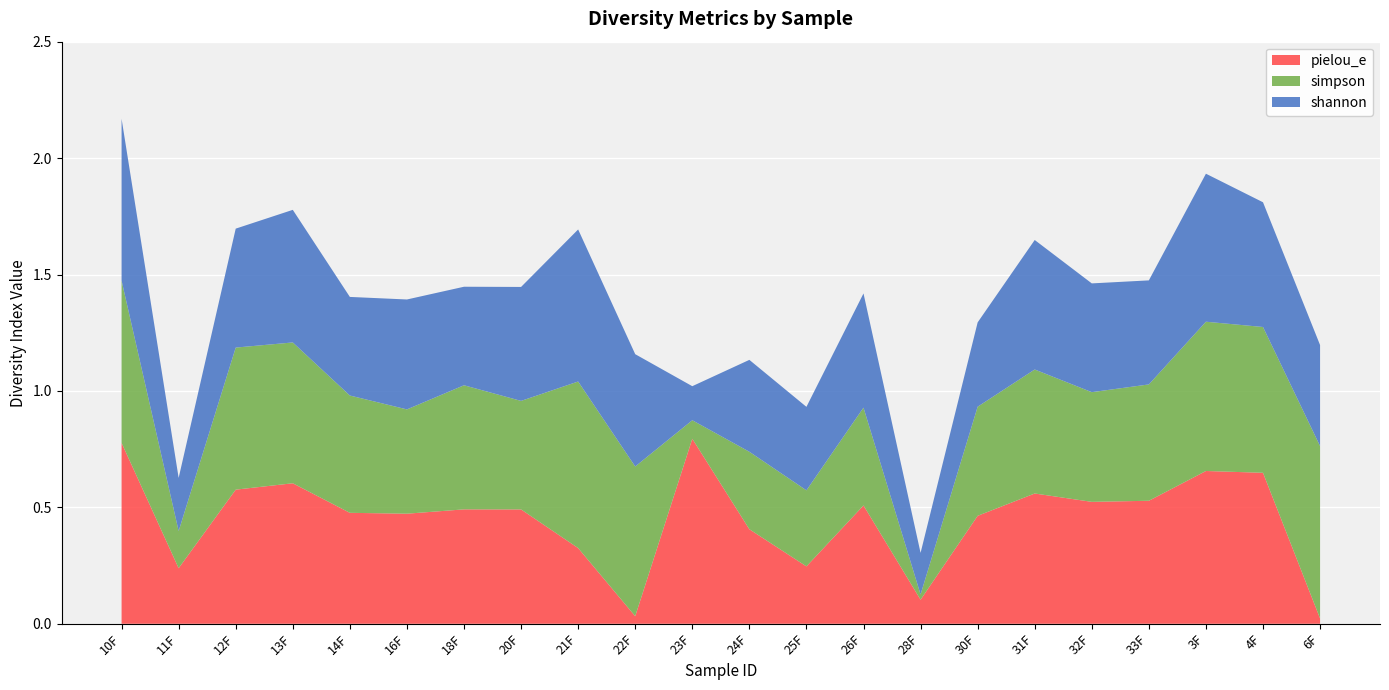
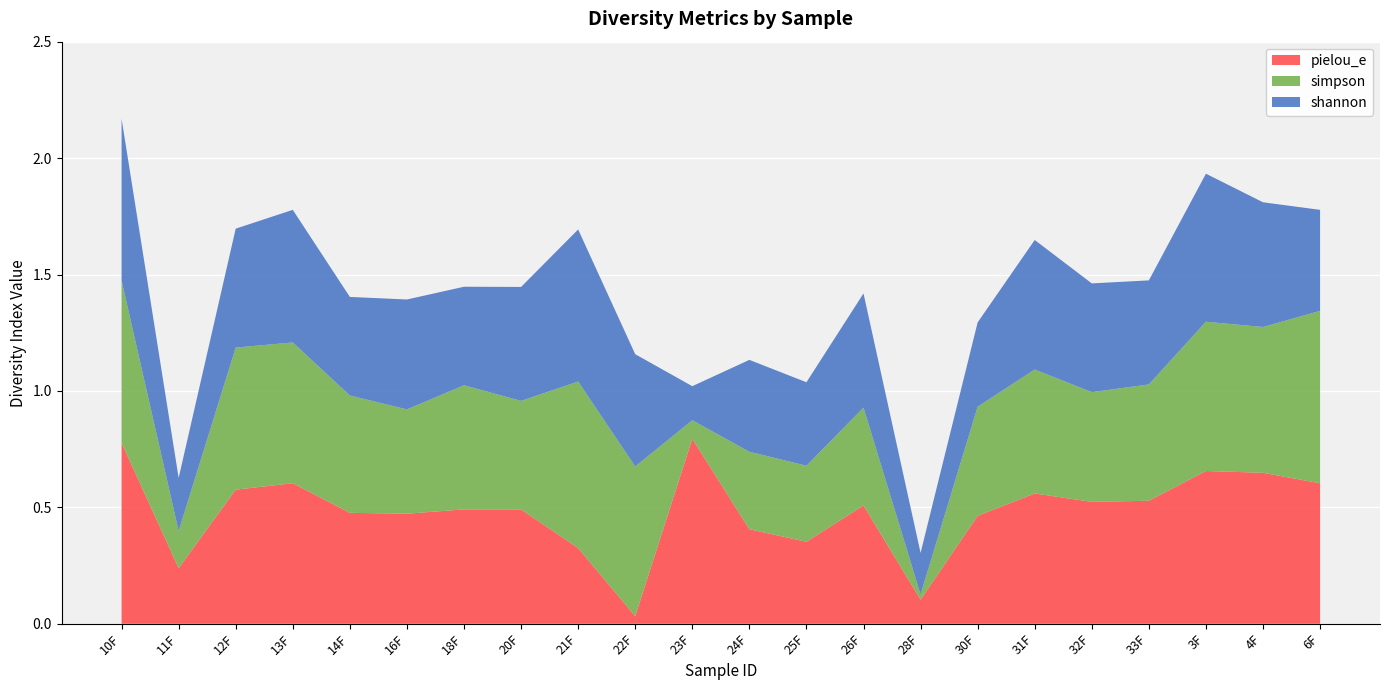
  {
    "pielou_e": {
      "10F": 0.78,
      "11F": 0.24,
      "12F": 0.58,
      "13F": 0.60,
      "14F": 0.48,
      "16F": 0.47,
      "18F": 0.49,
      "20F": 0.49,
      "21F": 0.33,
      "22F": 0.03,
      "23F": 0.79,
      "24F": 0.41,
-     "25F": 0.25,
+     "25F": 0.35,
      "26F": 0.51,
      "28F": 0.10,
      "30F": 0.46,
      "31F": 0.56,
      "32F": 0.52,
      "33F": 0.53,
      "3F": 0.66,
      "4F": 0.65,
-     "6F": 0.02
+     "6F": 0.60
    },
    "simpson": {
      "10F": 0.70,
      "11F": 0.16,
      "12F": 0.61,
      "13F": 0.60,
      "14F": 0.50,
      "16F": 0.45,
      "18F": 0.53,
      "20F": 0.47,
      "21F": 0.72,
      "22F": 0.64,
      "23F": 0.08,
      "24F": 0.33,
      "25F": 0.33,
      "26F": 0.42,
      "28F": 0.02,
      "30F": 0.47,
      "31F": 0.53,
      "32F": 0.47,
      "33F": 0.50,
      "3F": 0.64,
      "4F": 0.63,
      "6F": 0.74
    },
    "shannon": {
      "10F": 0.69,
      "11F": 0.23,
      "12F": 0.51,
      "13F": 0.57,
      "14F": 0.42,
      "16F": 0.47,
      "18F": 0.42,
      "20F": 0.49,
      "21F": 0.65,
      "22F": 0.48,
      "23F": 0.15,
      "24F": 0.39,
      "25F": 0.36,
      "26F": 0.49,
      "28F": 0.18,
      "30F": 0.36,
      "31F": 0.56,
      "32F": 0.47,
      "33F": 0.45,
      "3F": 0.64,
      "4F": 0.54,
      "6F": 0.43
    }
  }
